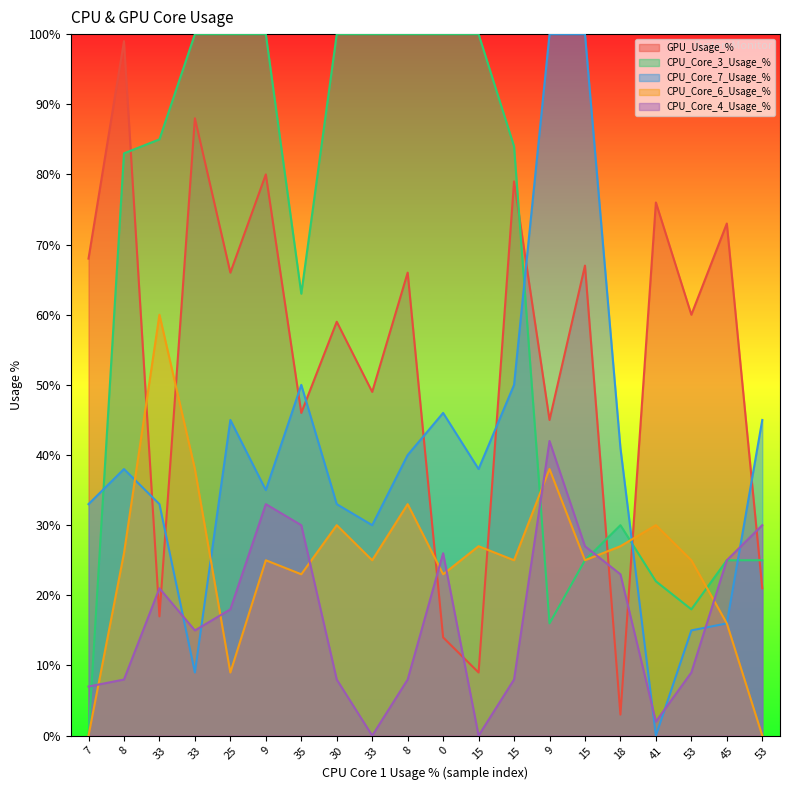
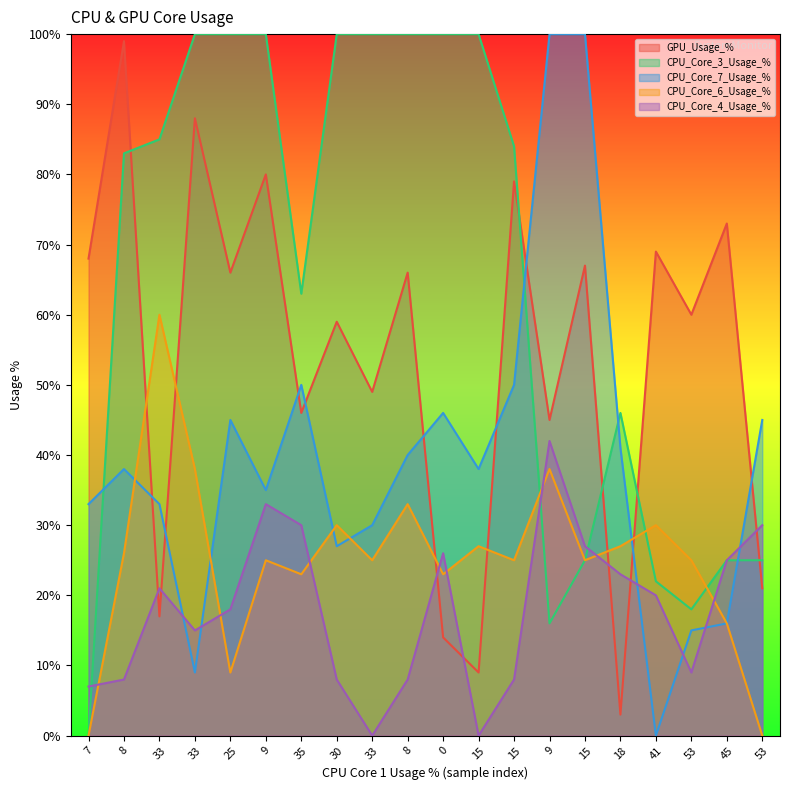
  {
    "GPU_Usage_%": {
      "7": "68%",
      "25": "66%",
      "35": "46%",
      "30": "59%",
      "0": "14%",
      "18": "3%",
-     "41": "76%",
+     "41": "69%",
      "45": "73%"
    },
    "CPU_Core_3_Usage_%": {
      "25": "100%",
      "35": "63%",
      "30": "100%",
      "0": "100%",
-     "18": "30%",
+     "18": "46%",
      "41": "22%"
    },
    "CPU_Core_7_Usage_%": {
      "7": "33%",
      "25": "45%",
      "35": "50%",
-     "30": "33%",
+     "30": "27%",
      "0": "46%",
      "18": "41%",
      "41": "0%"
    },
    "CPU_Core_6_Usage_%": {
      "25": "9%",
      "35": "23%",
      "30": "30%",
      "0": "23%",
      "18": "27%",
      "41": "30%"
    },
    "CPU_Core_4_Usage_%": {
      "7": "7%",
      "25": "18%",
      "35": "30%",
      "30": "8%",
      "0": "26%",
      "18": "23%",
-     "41": "2%"
+     "41": "20%"
    }
  }
